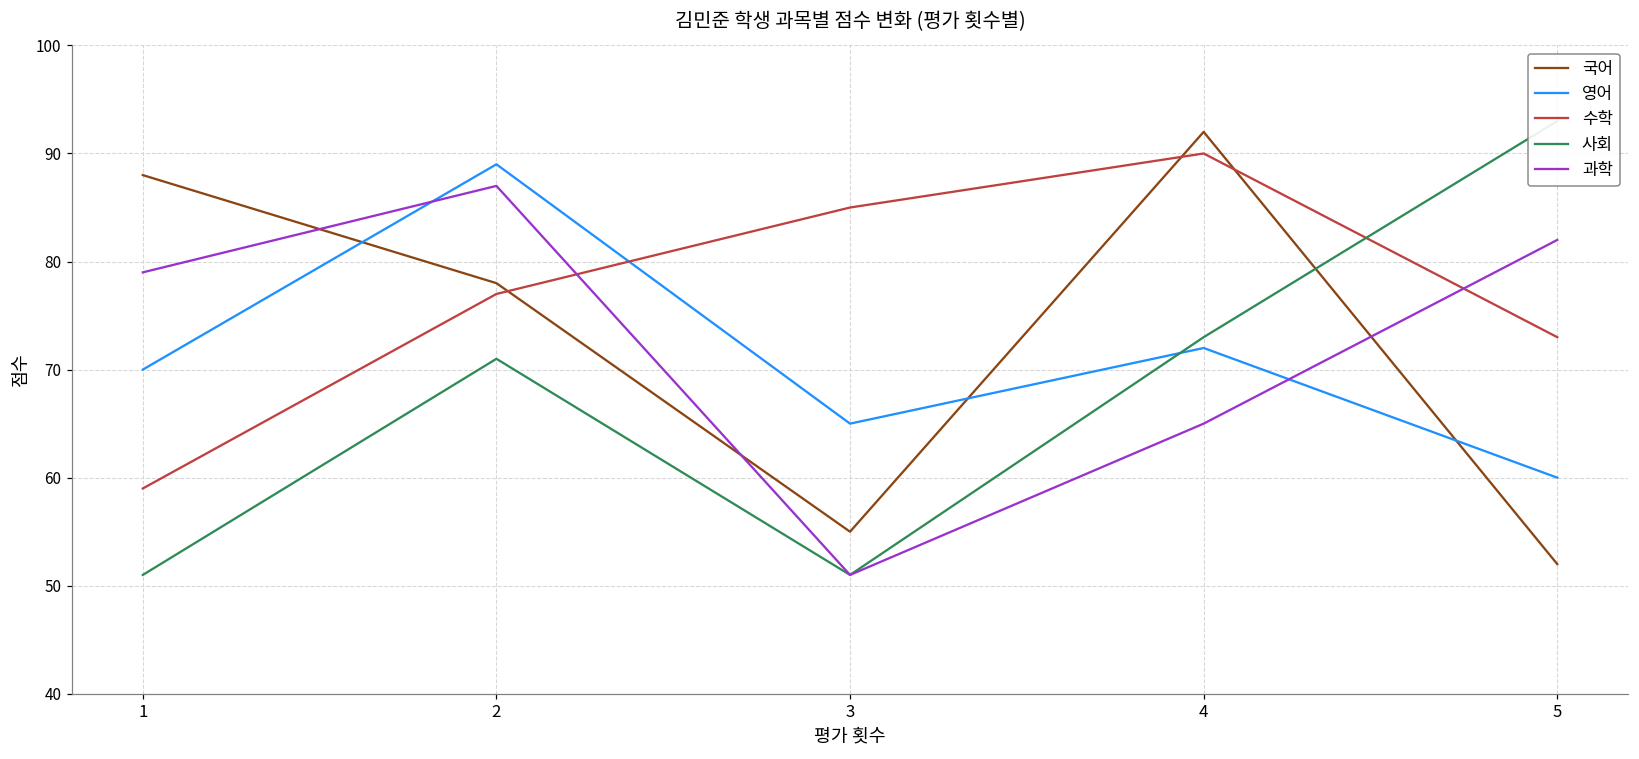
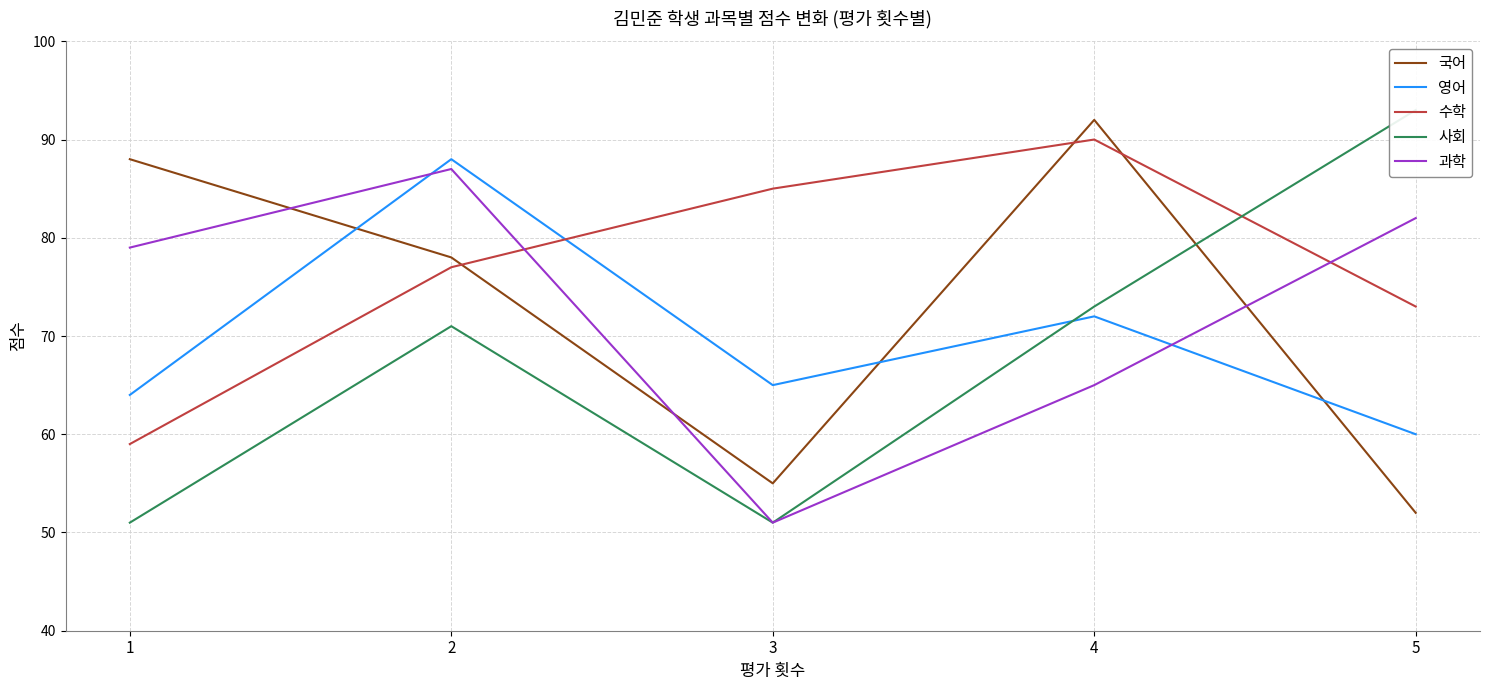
  {
    "국어": {
      "1": 88,
      "2": 78,
      "3": 55,
      "4": 92,
      "5": 52
    },
    "영어": {
-     "1": 70,
-     "2": 89,
+     "1": 64,
+     "2": 88,
      "3": 65,
      "4": 72,
      "5": 60
    },
    "수학": {
      "1": 59,
      "2": 77,
      "3": 85,
      "4": 90,
      "5": 73
    },
    "사회": {
      "1": 51,
      "2": 71,
      "4": 73
    },
    "과학": {
      "1": 79,
      "2": 87,
      "4": 65,
      "5": 82
    }
  }
